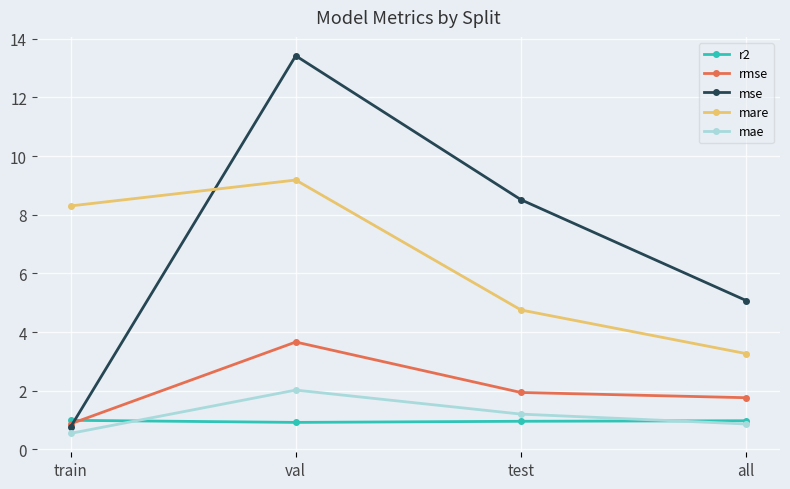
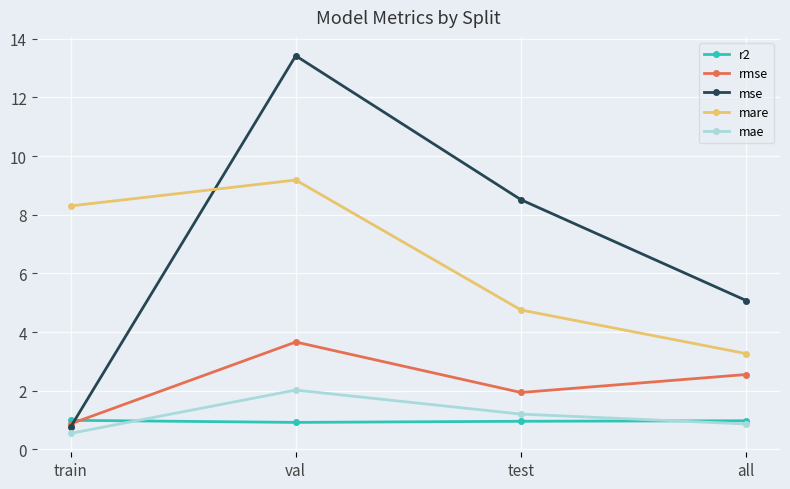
  {
    "r2": {
      "train": 1.0,
      "val": 0.9,
      "test": 1.0,
      "all": 1.0
    },
    "rmse": {
      "train": 0.9,
      "val": 3.7,
      "test": 1.9,
-     "all": 1.8
+     "all": 2.6
    },
    "mse": {
      "train": 0.8,
      "val": 13.4,
      "test": 8.5,
      "all": 5.1
    },
    "mare": {
      "train": 8.3,
      "val": 9.2,
      "test": 4.8,
      "all": 3.3
    },
    "mae": {
      "train": 0.5,
      "val": 2.0,
      "test": 1.2,
      "all": 0.9
    }
  }
